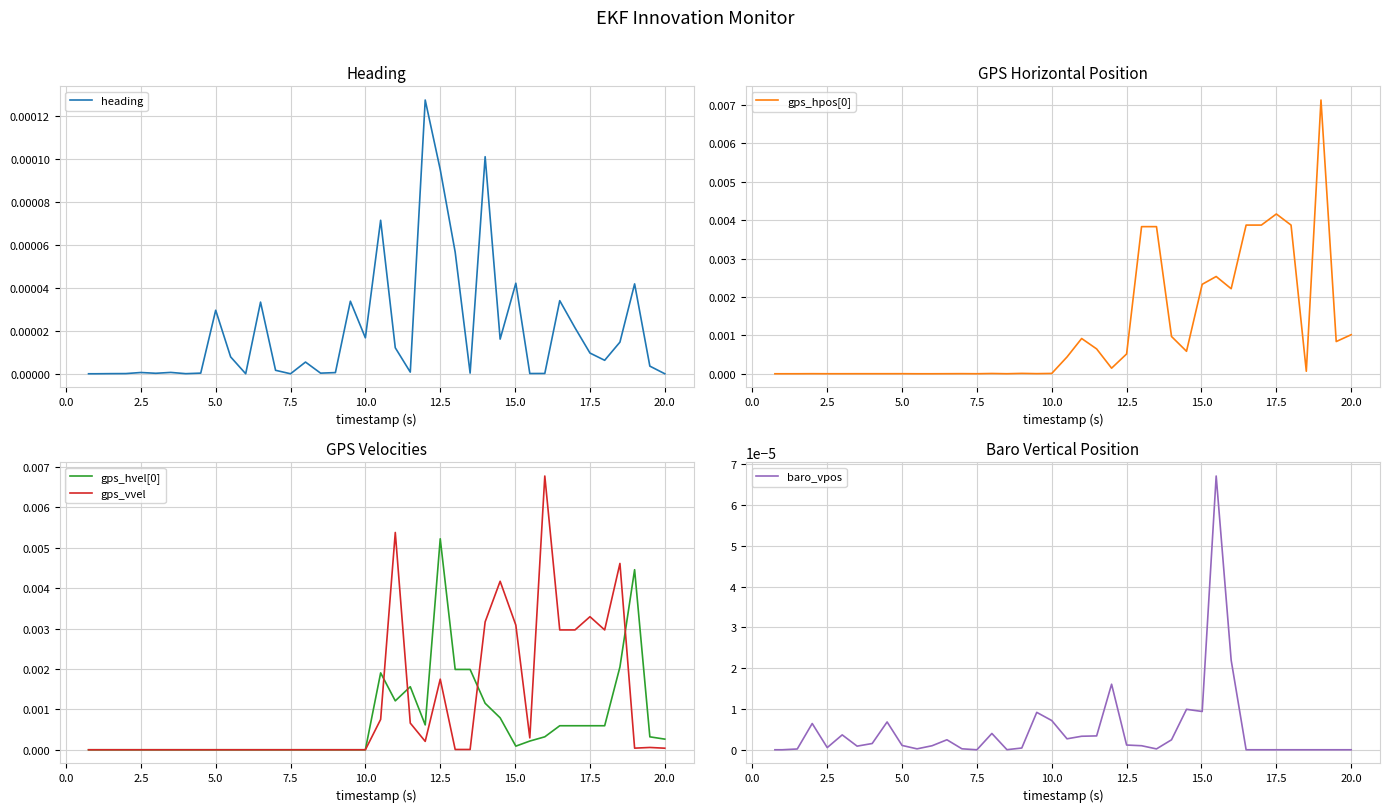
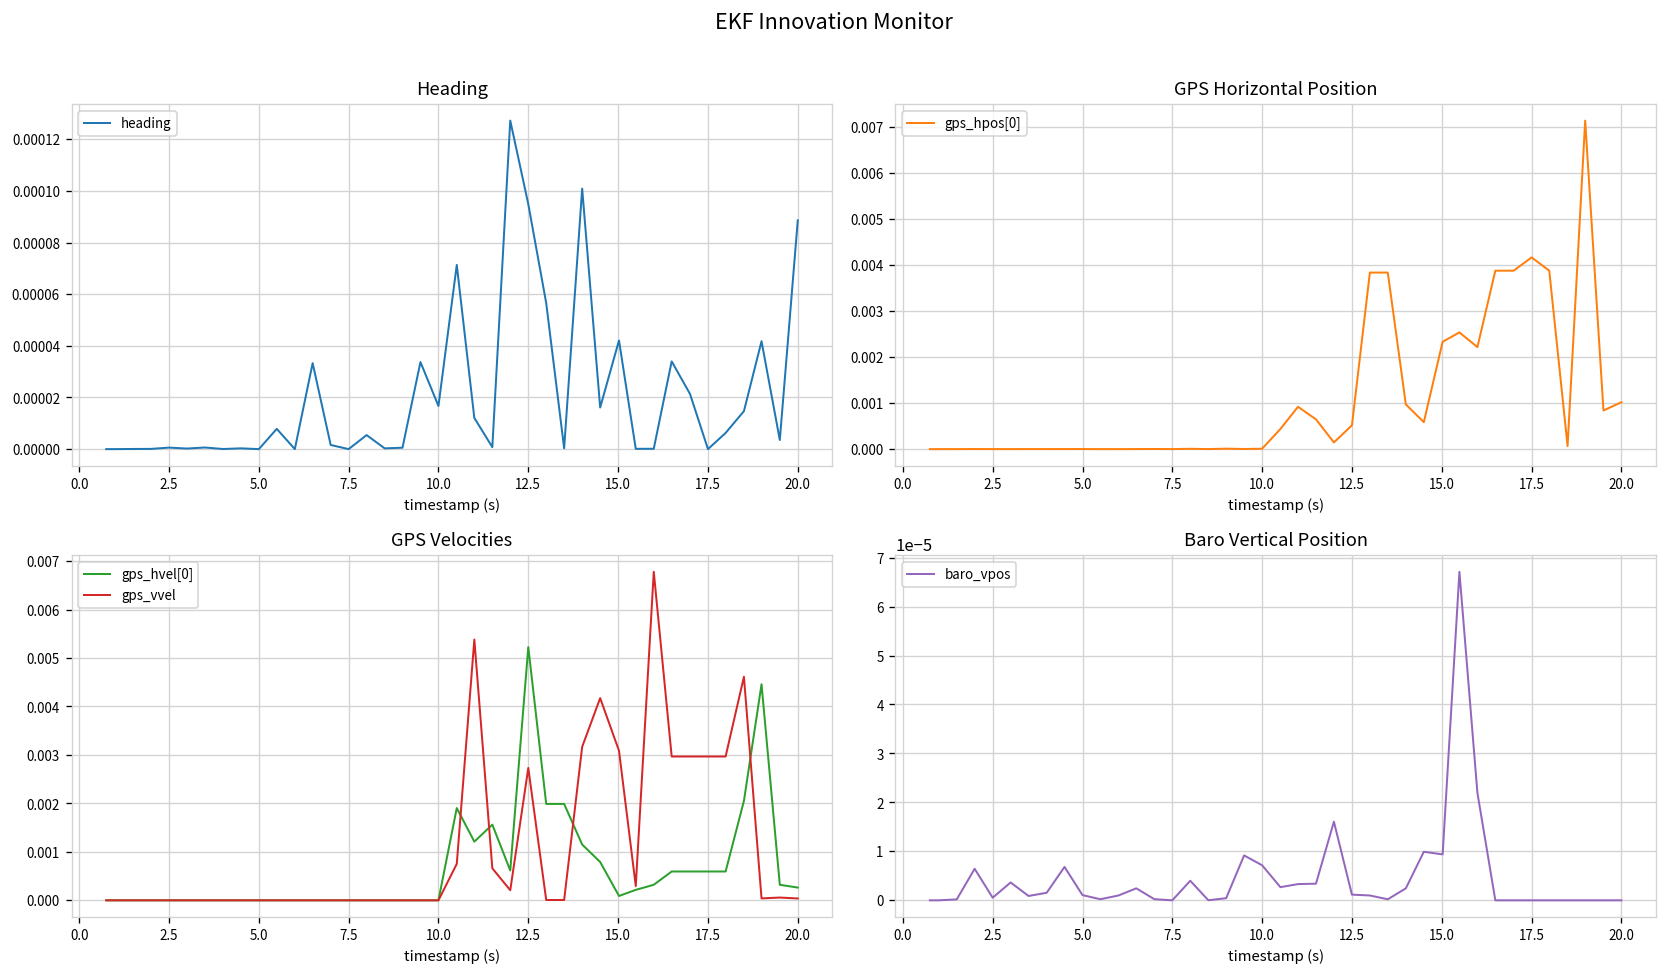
  {
    "Heading": {
      "2.5": 0.00000,
-     "5.0": 0.00003,
+     "5.0": 0.00000,
      "7.5": 0.00000,
      "10.0": 0.000017,
      "12.5": 0.000095,
-     "17.5": 0.00001,
-     "20.0": 0.0000
+     "17.5": 0.00000,
+     "20.0": 0.0001
    },
    "GPS Horizontal Position": {
      "2.5": 0.0000,
      "5.0": 0.0000,
      "7.5": 0.0000,
      "10.0": 0.0000,
      "12.5": 0.0005,
      "17.5": 0.0042,
      "20.0": 0.0010
    },
    "GPS Velocities": {
      "gps_hvel[0]": {
        "12.5": 0.0052,
        "17.5": 0.0006,
        "20.0": 0.0003
      },
      "gps_vvel": {
-       "12.5": 0.0017,
-       "17.5": 0.0033,
+       "12.5": 0.0027,
+       "17.5": 0.0030,
        "20.0": 0.0000
      }
    },
    "Baro Vertical Position": {
      "2.5": 0.000001,
      "5.0": 0.000001,
      "7.5": 0.000000,
      "10.0": 0.000007,
      "12.5": 0.000001,
      "17.5": 0.000000,
      "20.0": 0.000000
    }
  }
